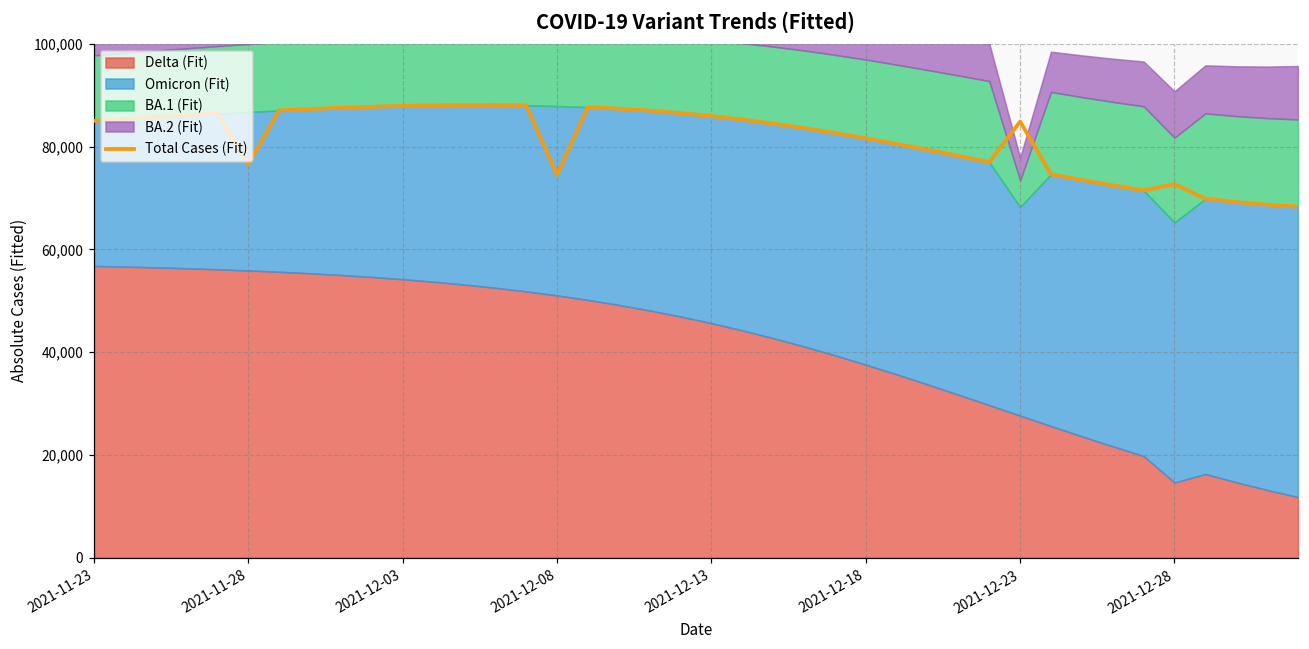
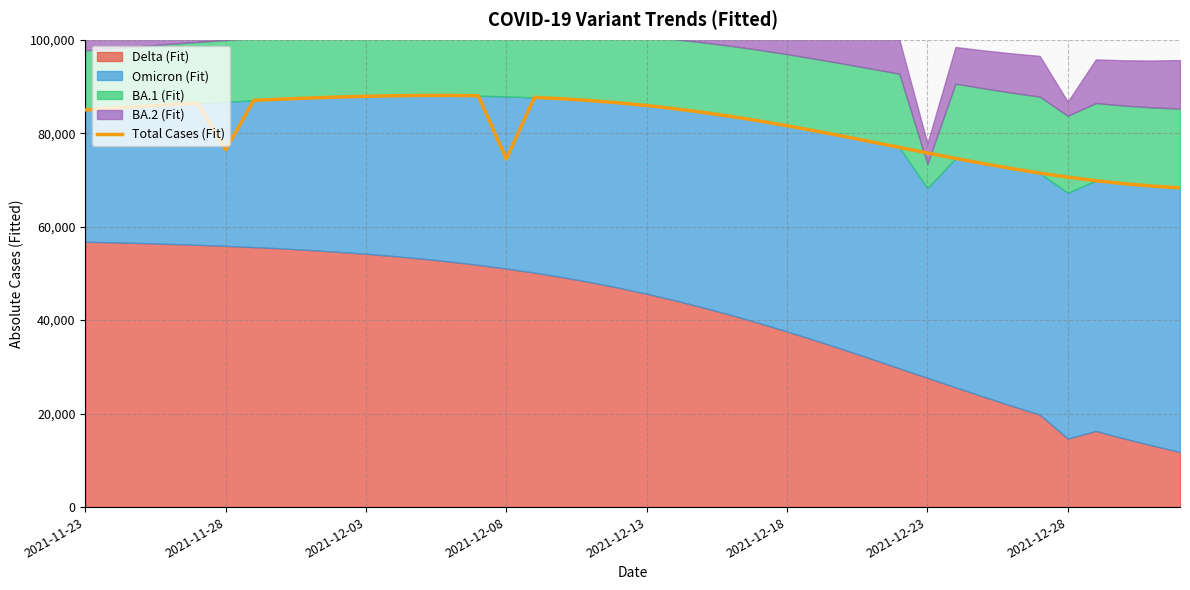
  {
    "Delta (Fit)": {
      "2021-11-23": "57,000",
      "2021-11-28": "56,000",
      "2021-12-03": "54,000",
      "2021-12-08": "51,000",
      "2021-12-13": "46,000",
      "2021-12-18": "38,000",
      "2021-12-23": "28,000",
      "2021-12-28": "15,000"
    },
    "Total Cases (Fit)": {
      "2021-11-28": "76,000",
      "2021-12-08": "74,000",
-     "2021-12-23": "85,000",
-     "2021-12-28": "73,000"
+     "2021-12-23": "76,000",
+     "2021-12-28": "71,000"
    },
    "Omicron (Fit)": {
      "2021-12-08": "37,000",
      "2021-12-23": "41,000",
-     "2021-12-28": "51,000"
+     "2021-12-28": "53,000"
    },
    "BA.1 (Fit)": {
      "2021-11-23": "13,000",
      "2021-11-28": "13,000",
      "2021-12-18": "15,000",
      "2021-12-23": "5,000",
      "2021-12-28": "16,000"
    },
    "BA.2 (Fit)": {
      "2021-11-23": "3,000",
      "2021-12-23": "4,000",
-     "2021-12-28": "9,000"
+     "2021-12-28": "3,000"
    }
  }
